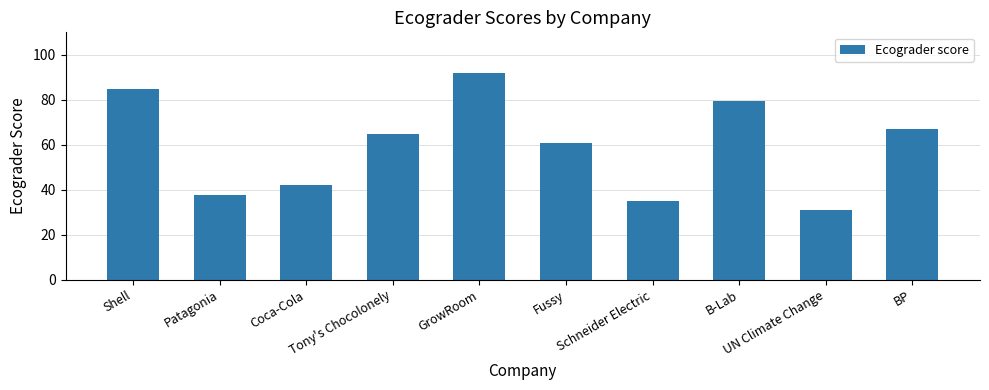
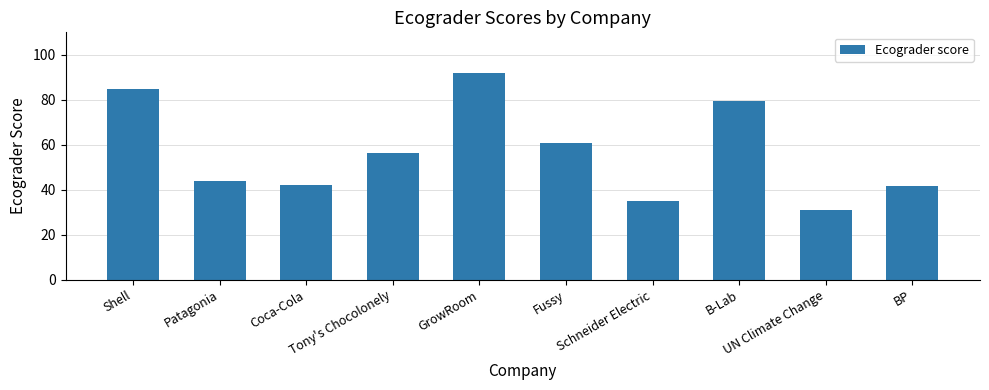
  {
    "Shell": 85,
-   "Patagonia": 38,
+   "Patagonia": 44,
    "Coca-Cola": 42,
-   "Tony's Chocolonely": 65,
+   "Tony's Chocolonely": 57,
    "GrowRoom": 92,
    "Fussy": 61,
    "Schneider Electric": 35,
    "B-Lab": 79,
    "UN Climate Change": 31,
-   "BP": 67
+   "BP": 42
  }
